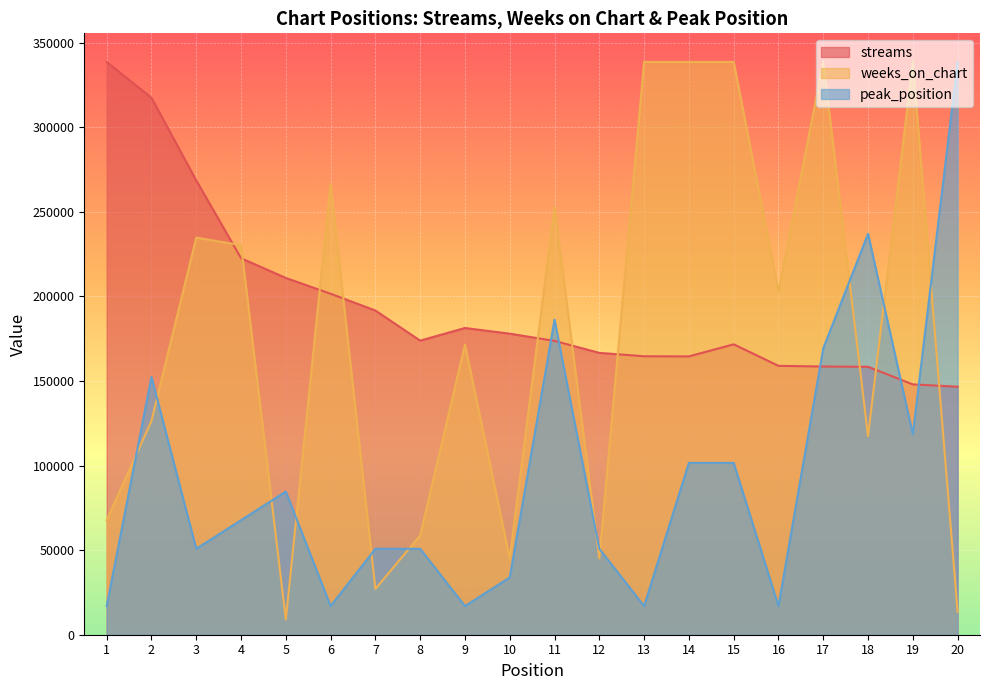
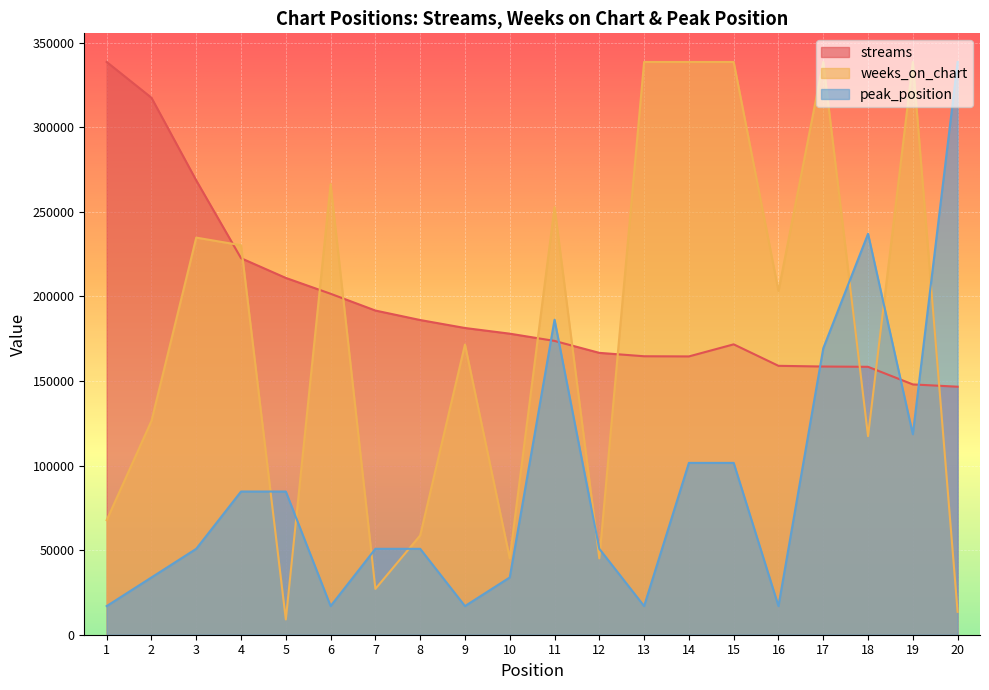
  {
    "streams": {
      "1": 339000,
      "2": 317000,
      "3": 269000,
      "4": 223000,
      "5": 211000,
      "6": 202000,
      "7": 192000,
-     "8": 174000,
+     "8": 186000,
      "9": 181000,
      "10": 178000,
      "11": 174000,
      "12": 167000,
      "13": 165000,
      "14": 164000,
      "15": 172000,
      "16": 159000,
      "17": 159000,
      "18": 158000,
      "19": 148000,
      "20": 147000
    },
    "weeks_on_chart": {
      "1": 68000,
      "2": 126000,
      "3": 235000,
      "4": 230000,
      "5": 9000,
      "6": 266000,
      "7": 27000,
      "8": 59000,
      "9": 172000,
      "10": 45000,
      "11": 253000,
      "12": 45000,
      "13": 339000,
      "14": 339000,
      "15": 339000,
      "16": 203000,
      "18": 117000,
      "20": 14000
    },
    "peak_position": {
      "1": 17000,
-     "2": 152000,
+     "2": 34000,
      "3": 51000,
-     "4": 68000,
+     "4": 85000,
      "5": 85000,
      "6": 17000,
      "7": 51000,
      "8": 51000,
      "9": 17000,
      "10": 34000,
      "11": 186000,
      "12": 51000,
      "13": 17000,
      "14": 102000,
      "15": 102000,
      "16": 17000,
      "17": 169000,
      "18": 237000,
      "19": 118000
    }
  }
